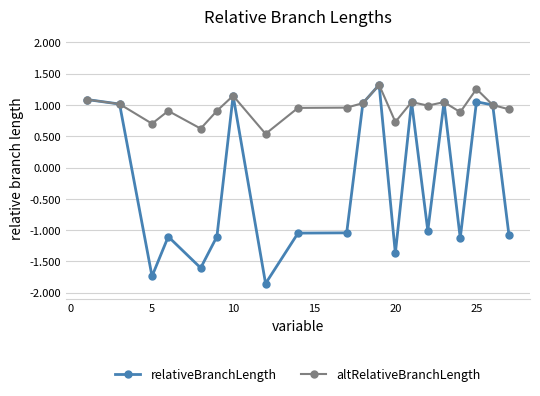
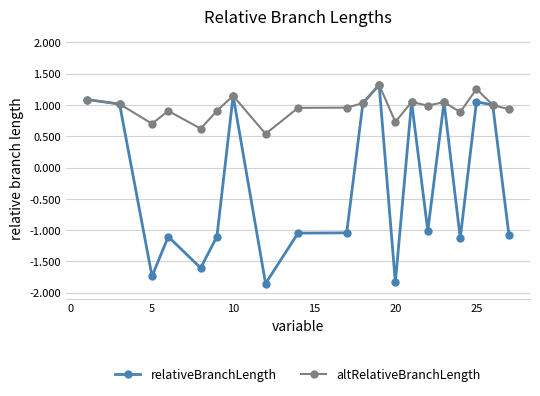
  {
    "relativeBranchLength": {
      "5": -1.7,
-     "20": -1.4,
+     "20": -1.8,
      "25": 1.1
    },
    "altRelativeBranchLength": {
      "5": 0.7,
      "20": 0.7,
      "25": 1.3
    }
  }
